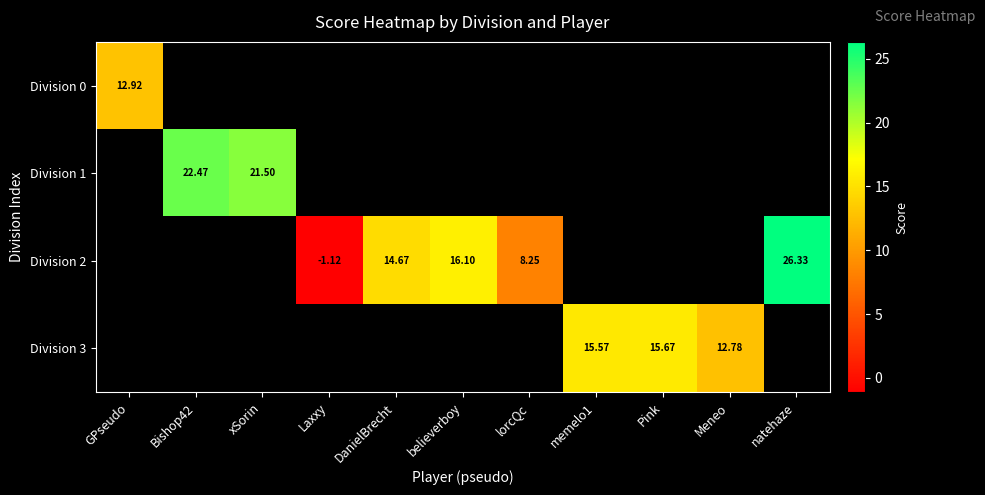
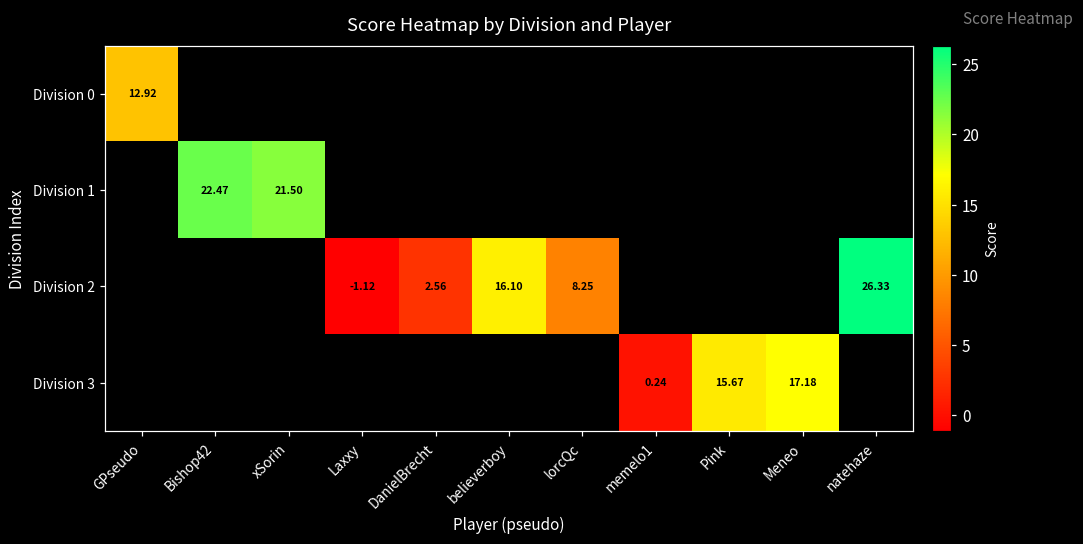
  {
    "Division 0": {
      "GPseudo": 12.92
    },
    "Division 1": {
      "Bishop42": 22.47,
      "xSorin": 21.50
    },
    "Division 2": {
      "Laxxy": -1.12,
-     "DanielBrecht": 14.67,
+     "DanielBrecht": 2.56,
      "believerboy": 16.10,
      "lorcQc": 8.25,
      "natehaze": 26.33
    },
    "Division 3": {
-     "memelo1": 15.57,
+     "memelo1": 0.24,
      "Pink": 15.67,
-     "Meneo": 12.78
+     "Meneo": 17.18
    }
  }
